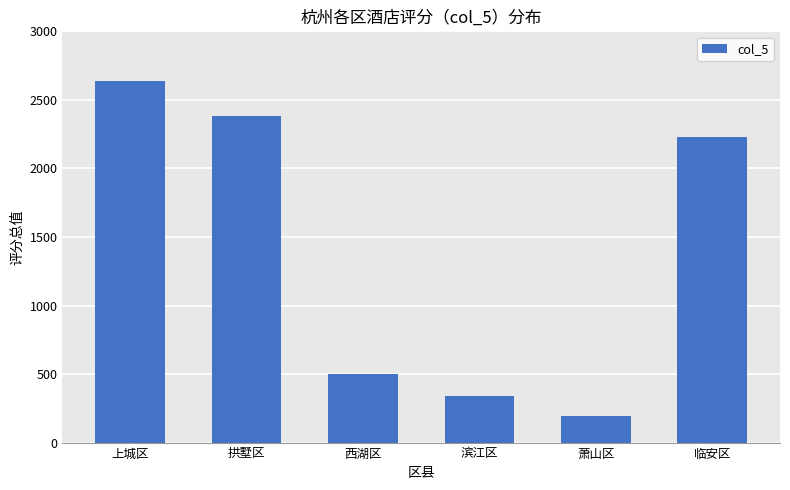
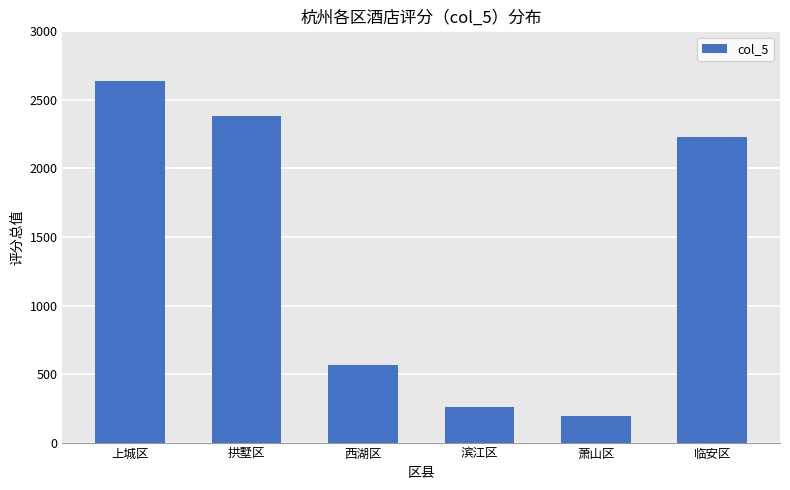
  {
    "上城区": 2640,
    "拱墅区": 2380,
-   "西湖区": 500,
-   "滨江区": 340,
+   "西湖区": 570,
+   "滨江区": 260,
    "萧山区": 200,
    "临安区": 2230
  }
